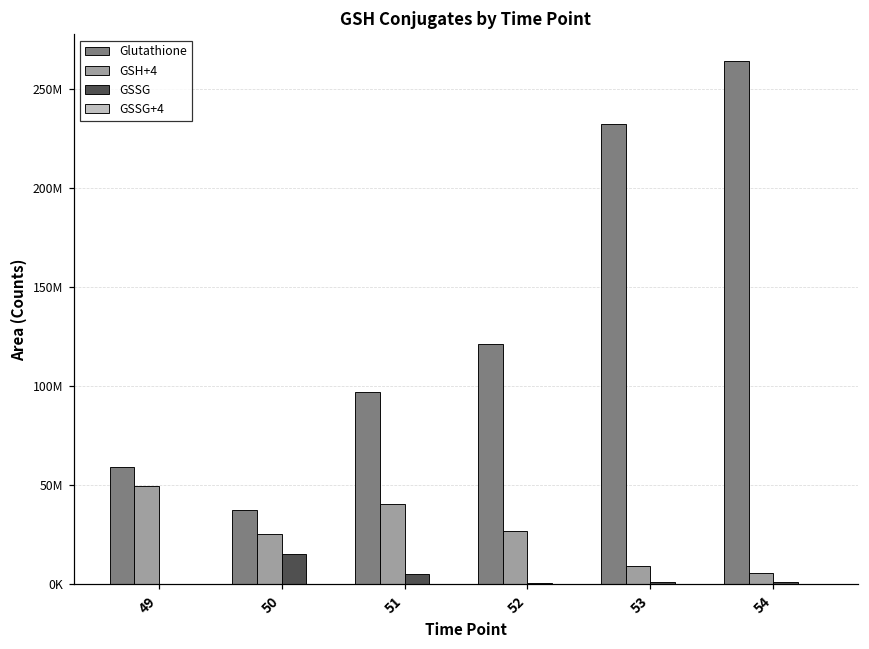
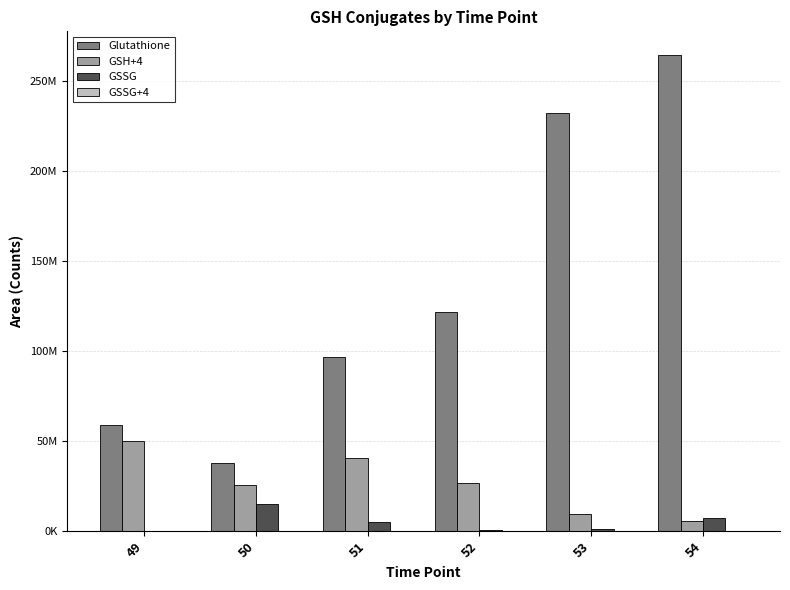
  {
    "GSSG": {
      "50": 15000000,
      "51": 5000000,
-     "54": 1000000
+     "54": 7000000
    }
  }
